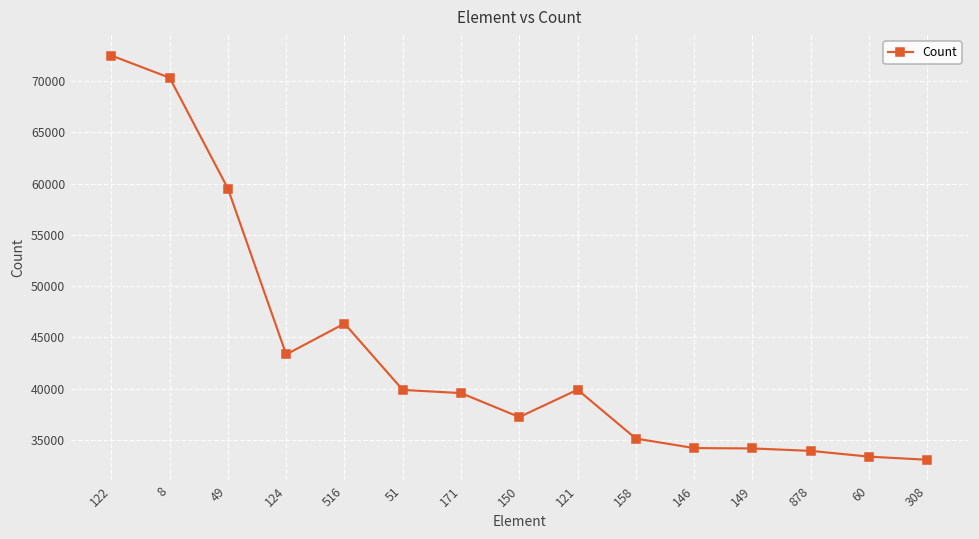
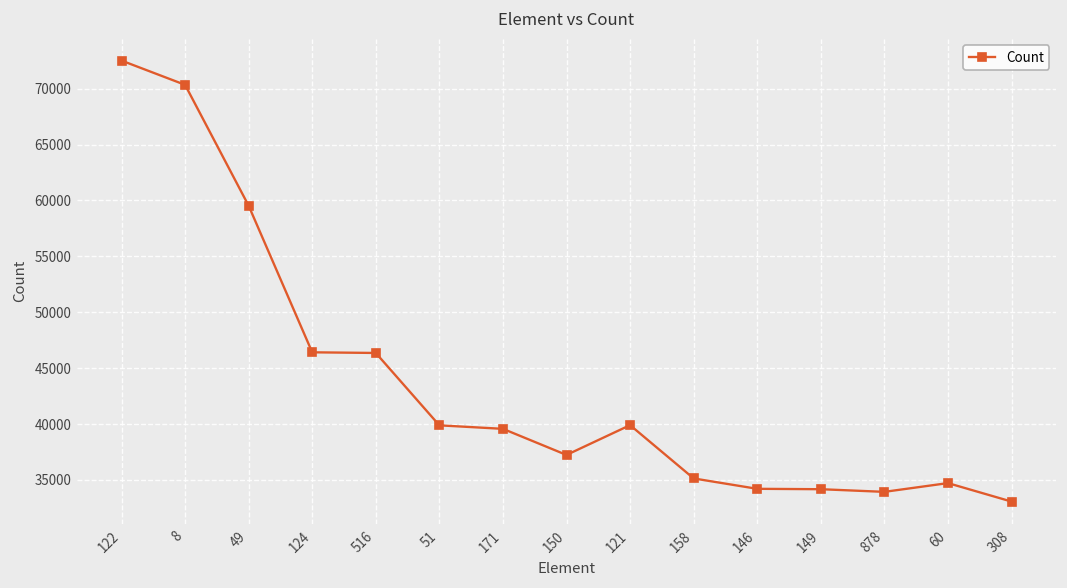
  {
    "122": 73000,
    "8": 70000,
    "49": 60000,
-   "124": 43000,
+   "124": 46000,
    "516": 46000,
    "51": 40000,
    "171": 40000,
    "150": 37000,
    "121": 40000,
    "158": 35000,
    "146": 34000,
    "149": 34000,
    "878": 34000,
-   "60": 33000,
+   "60": 35000,
    "308": 33000
  }
